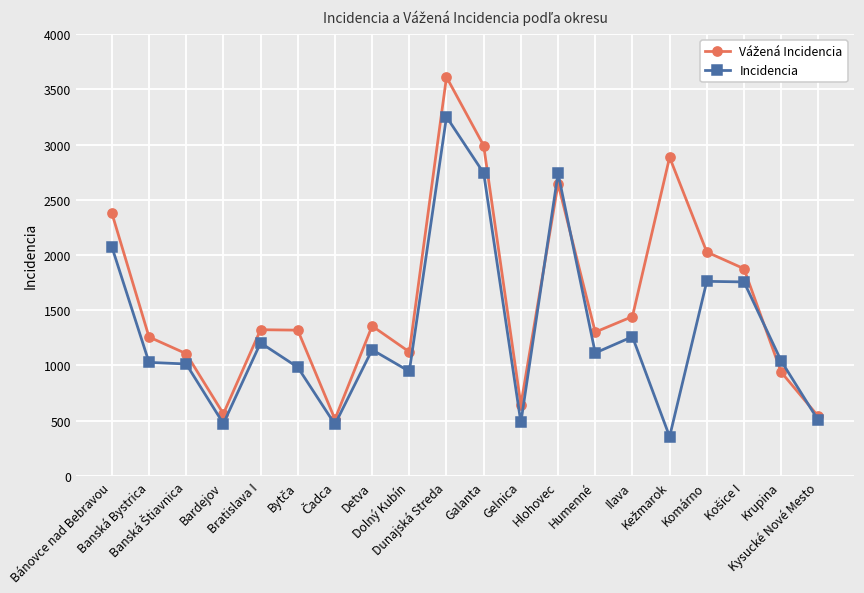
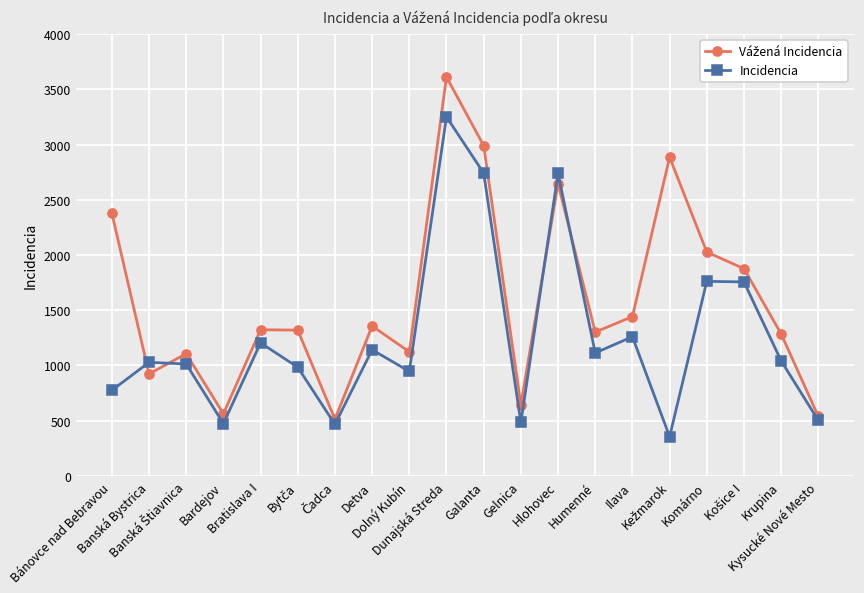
  {
    "Vážená Incidencia": {
      "Bánovce nad Bebravou": 2380,
-     "Banská Bystrica": 1260,
+     "Banská Bystrica": 920,
      "Banská Štiavnica": 1110,
      "Bardejov": 560,
      "Bratislava I": 1320,
      "Bytča": 1320,
      "Čadca": 510,
      "Detva": 1360,
      "Dolný Kubín": 1120,
      "Dunajská Streda": 3610,
      "Galanta": 2990,
      "Gelnica": 640,
      "Hlohovec": 2650,
      "Humenné": 1300,
      "Ilava": 1440,
      "Kežmarok": 2890,
      "Komárno": 2030,
      "Košice I": 1880,
-     "Krupina": 940,
+     "Krupina": 1280,
      "Kysucké Nové Mesto": 540
    },
    "Incidencia": {
-     "Bánovce nad Bebravou": 2080,
+     "Bánovce nad Bebravou": 770,
      "Banská Bystrica": 1030,
      "Banská Štiavnica": 1010,
      "Bardejov": 470,
      "Bratislava I": 1200,
      "Bytča": 980,
      "Čadca": 470,
      "Detva": 1140,
      "Dolný Kubín": 950,
      "Dunajská Streda": 3250,
      "Galanta": 2740,
      "Gelnica": 480,
      "Hlohovec": 2740,
      "Humenné": 1110,
      "Ilava": 1260,
      "Kežmarok": 350,
      "Komárno": 1760,
      "Košice I": 1760,
      "Krupina": 1040,
      "Kysucké Nové Mesto": 500
    }
  }
